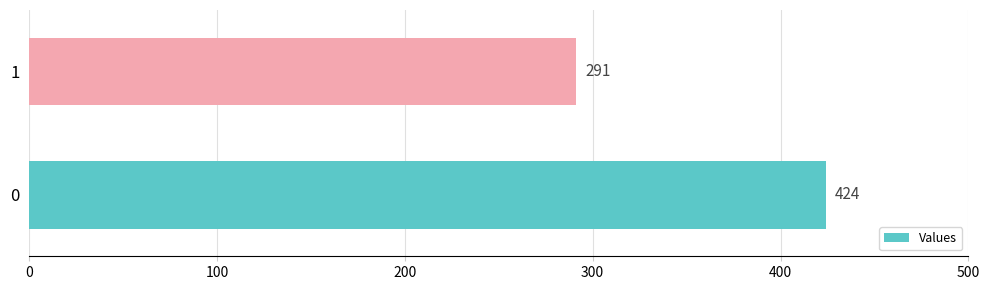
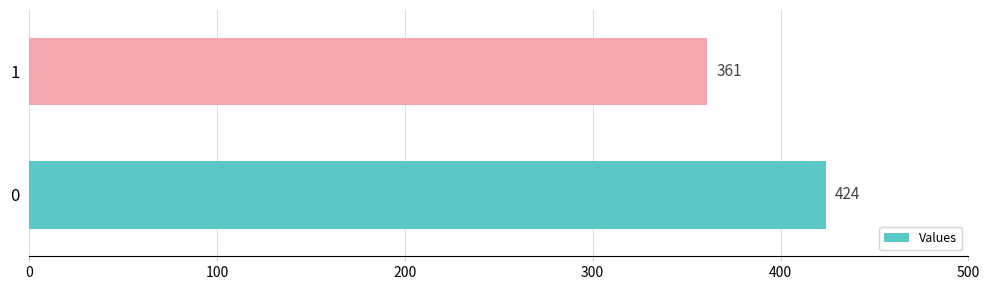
  {
-   "1": 291,
+   "1": 361,
    "0": 424
  }
